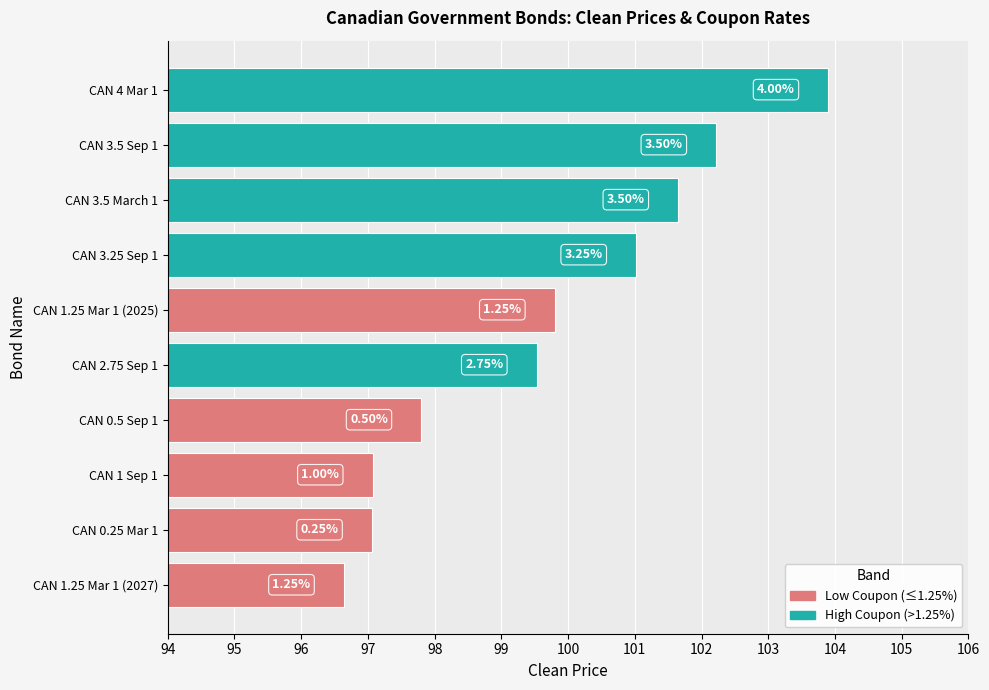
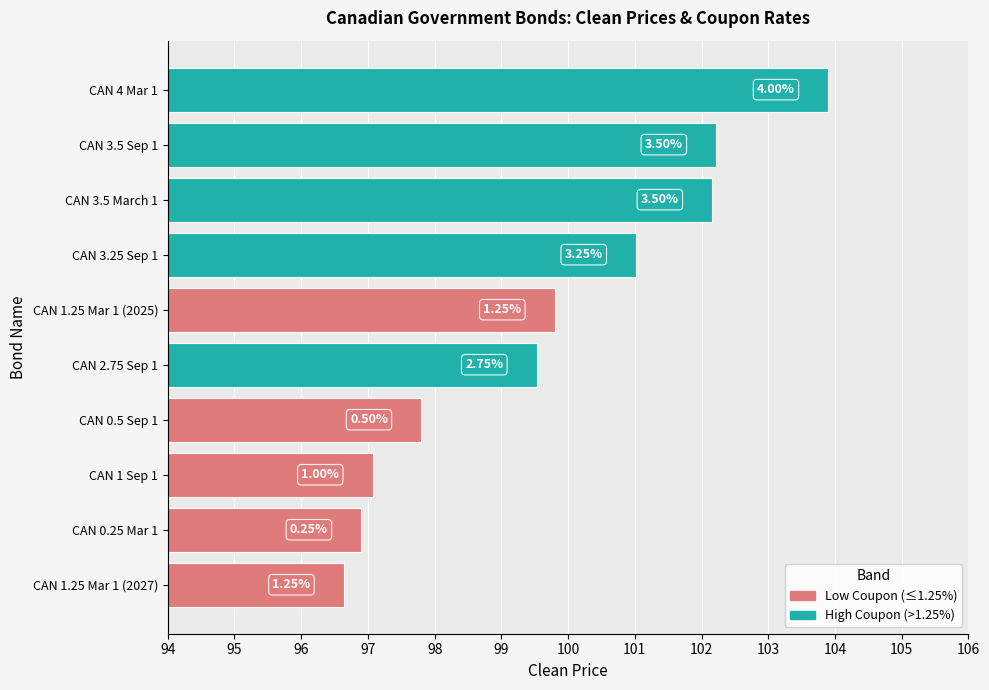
  {
    "Low Coupon (≤1.25%)": {
-     "CAN 0.25 Mar 1": 97.1
+     "CAN 0.25 Mar 1": 96.9
    },
    "High Coupon (>1.25%)": {
-     "CAN 3.5 March 1": 101.7
+     "CAN 3.5 March 1": 102.2
    }
  }
